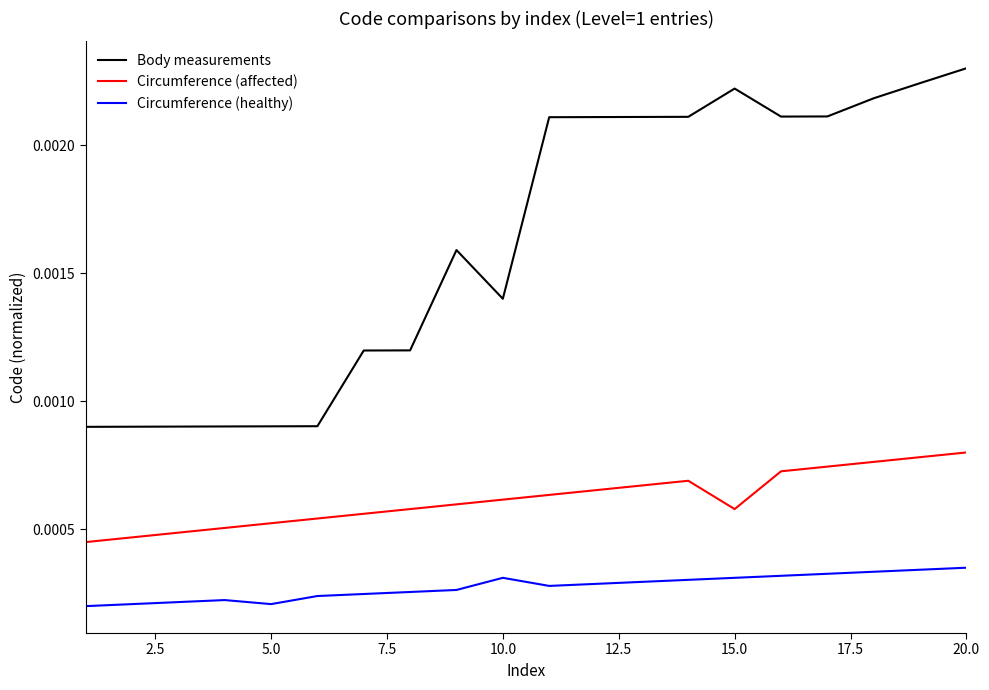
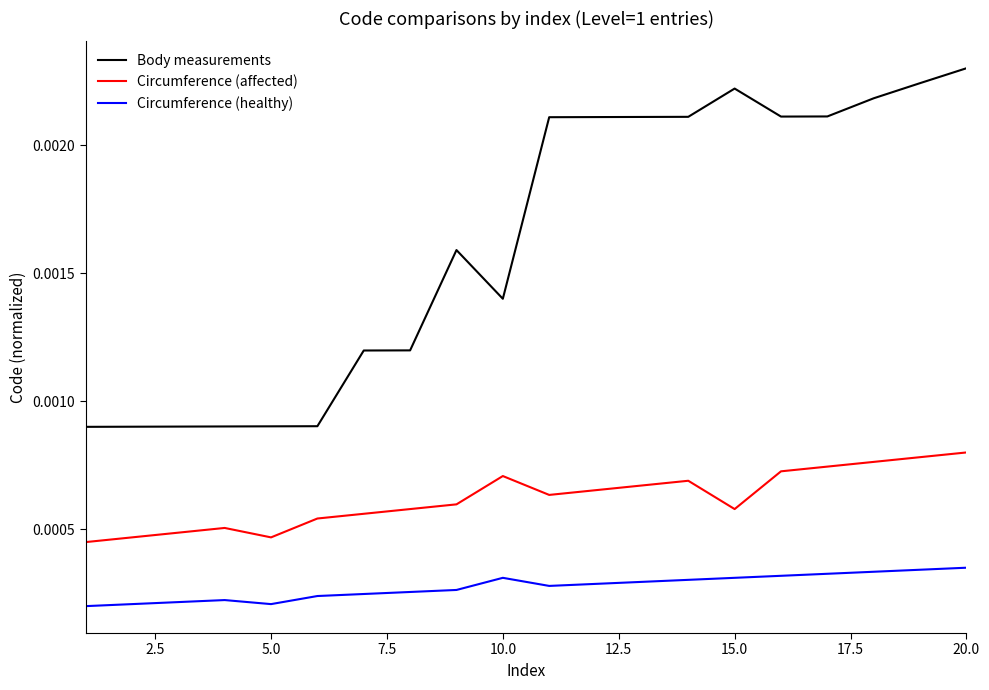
  {
    "Body measurements": {
      "5.0": 0.00090,
      "10.0": 0.00140,
      "15.0": 0.00222,
      "20.0": 0.00230
    },
    "Circumference (affected)": {
-     "5.0": 0.00052,
-     "10.0": 0.00062,
+     "5.0": 0.00047,
+     "10.0": 0.00071,
      "15.0": 0.00058,
      "20.0": 0.00080
    },
    "Circumference (healthy)": {
      "5.0": 0.00021,
      "10.0": 0.00031,
      "15.0": 0.00031,
      "20.0": 0.00035
    }
  }
